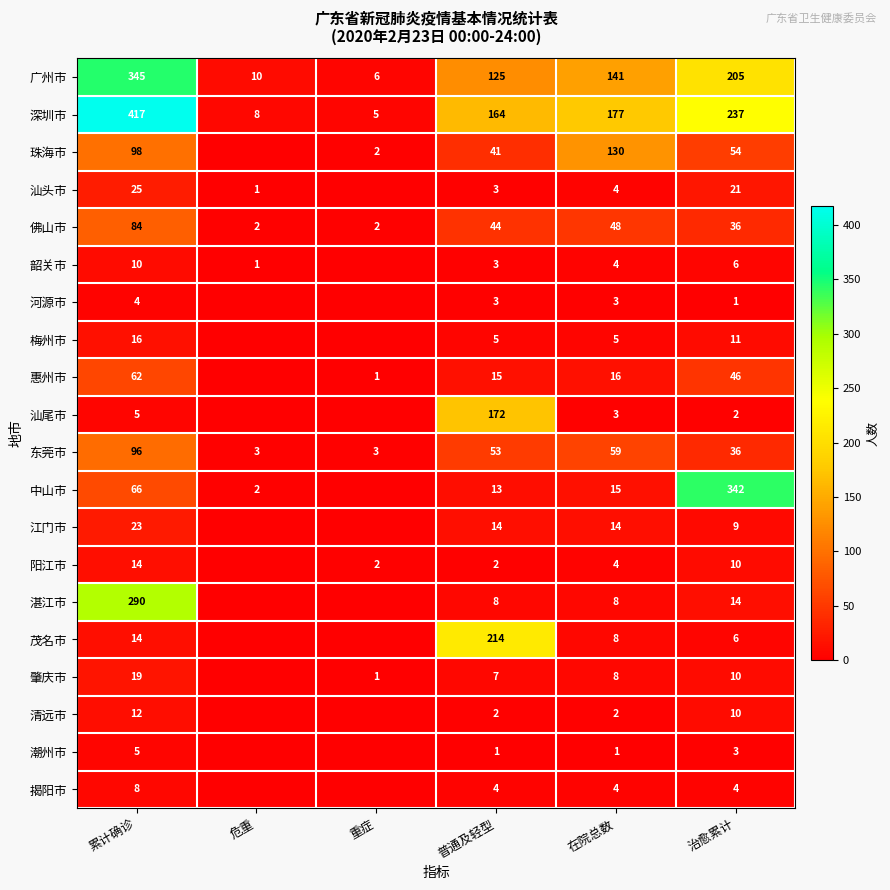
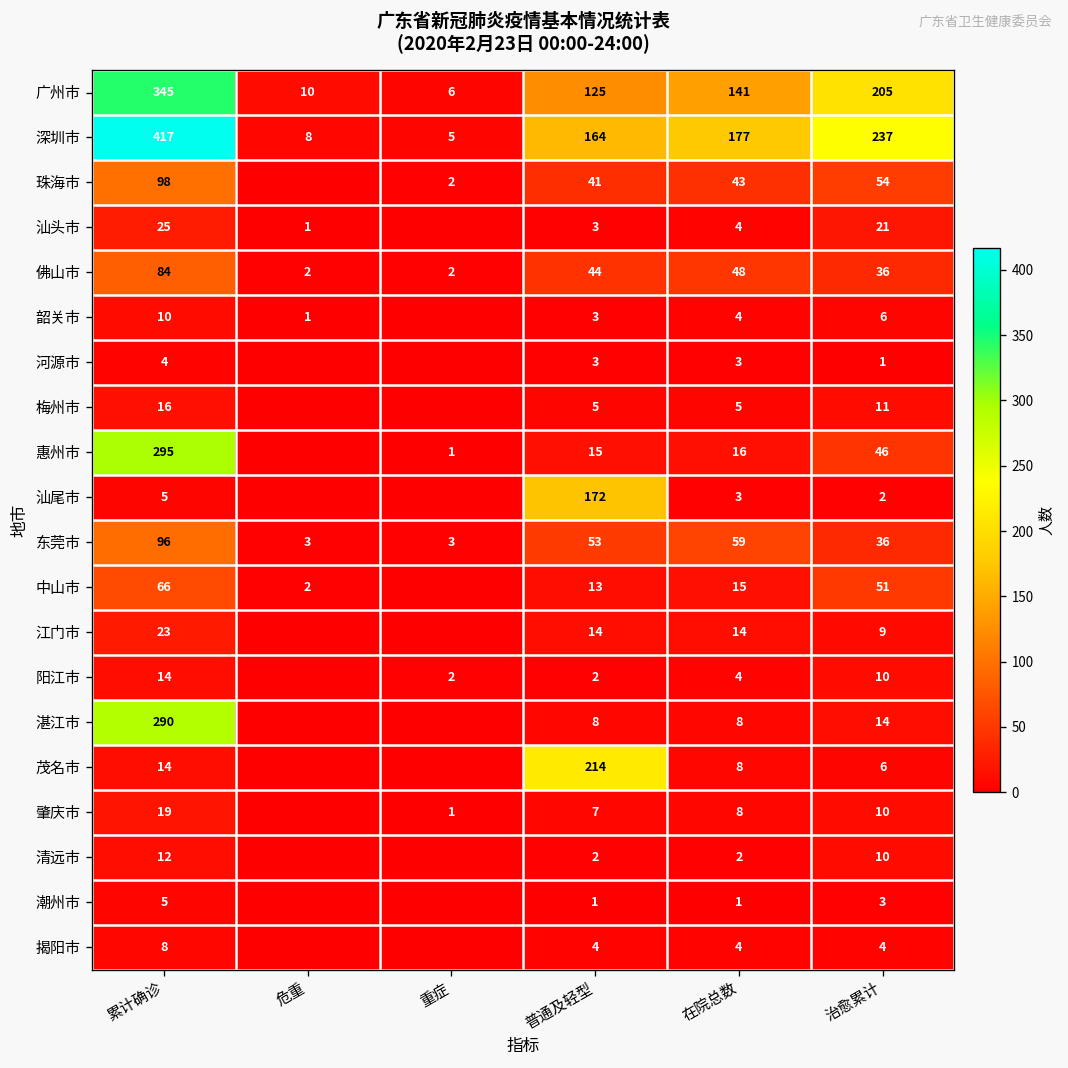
  {
    "广州市": {
      "累计确诊": 345,
      "危重": 10,
      "重症": 6,
      "普通及轻型": 125,
      "在院总数": 141,
      "治愈累计": 205
    },
    "深圳市": {
      "累计确诊": 417,
      "危重": 8,
      "重症": 5,
      "普通及轻型": 164,
      "在院总数": 177,
      "治愈累计": 237
    },
    "珠海市": {
      "累计确诊": 98,
      "重症": 2,
      "普通及轻型": 41,
-     "在院总数": 130,
+     "在院总数": 43,
      "治愈累计": 54
    },
    "汕头市": {
      "累计确诊": 25,
      "危重": 1,
      "普通及轻型": 3,
      "在院总数": 4,
      "治愈累计": 21
    },
    "佛山市": {
      "累计确诊": 84,
      "危重": 2,
      "重症": 2,
      "普通及轻型": 44,
      "在院总数": 48,
      "治愈累计": 36
    },
    "韶关市": {
      "累计确诊": 10,
      "危重": 1,
      "普通及轻型": 3,
      "在院总数": 4,
      "治愈累计": 6
    },
    "河源市": {
      "累计确诊": 4,
      "普通及轻型": 3,
      "在院总数": 3,
      "治愈累计": 1
    },
    "梅州市": {
      "累计确诊": 16,
      "普通及轻型": 5,
      "在院总数": 5,
      "治愈累计": 11
    },
    "惠州市": {
-     "累计确诊": 62,
+     "累计确诊": 295,
      "重症": 1,
      "普通及轻型": 15,
      "在院总数": 16,
      "治愈累计": 46
    },
    "汕尾市": {
      "累计确诊": 5,
      "普通及轻型": 172,
      "在院总数": 3,
      "治愈累计": 2
    },
    "东莞市": {
      "累计确诊": 96,
      "危重": 3,
      "重症": 3,
      "普通及轻型": 53,
      "在院总数": 59,
      "治愈累计": 36
    },
    "中山市": {
      "累计确诊": 66,
      "危重": 2,
      "普通及轻型": 13,
      "在院总数": 15,
-     "治愈累计": 342
+     "治愈累计": 51
    },
    "江门市": {
      "累计确诊": 23,
      "普通及轻型": 14,
      "在院总数": 14,
      "治愈累计": 9
    },
    "阳江市": {
      "累计确诊": 14,
      "重症": 2,
      "普通及轻型": 2,
      "在院总数": 4,
      "治愈累计": 10
    },
    "湛江市": {
      "累计确诊": 290,
      "普通及轻型": 8,
      "在院总数": 8,
      "治愈累计": 14
    },
    "茂名市": {
      "累计确诊": 14,
      "普通及轻型": 214,
      "在院总数": 8,
      "治愈累计": 6
    },
    "肇庆市": {
      "累计确诊": 19,
      "重症": 1,
      "普通及轻型": 7,
      "在院总数": 8,
      "治愈累计": 10
    },
    "清远市": {
      "累计确诊": 12,
      "普通及轻型": 2,
      "在院总数": 2,
      "治愈累计": 10
    },
    "潮州市": {
      "累计确诊": 5,
      "普通及轻型": 1,
      "在院总数": 1,
      "治愈累计": 3
    },
    "揭阳市": {
      "累计确诊": 8,
      "普通及轻型": 4,
      "在院总数": 4,
      "治愈累计": 4
    }
  }
